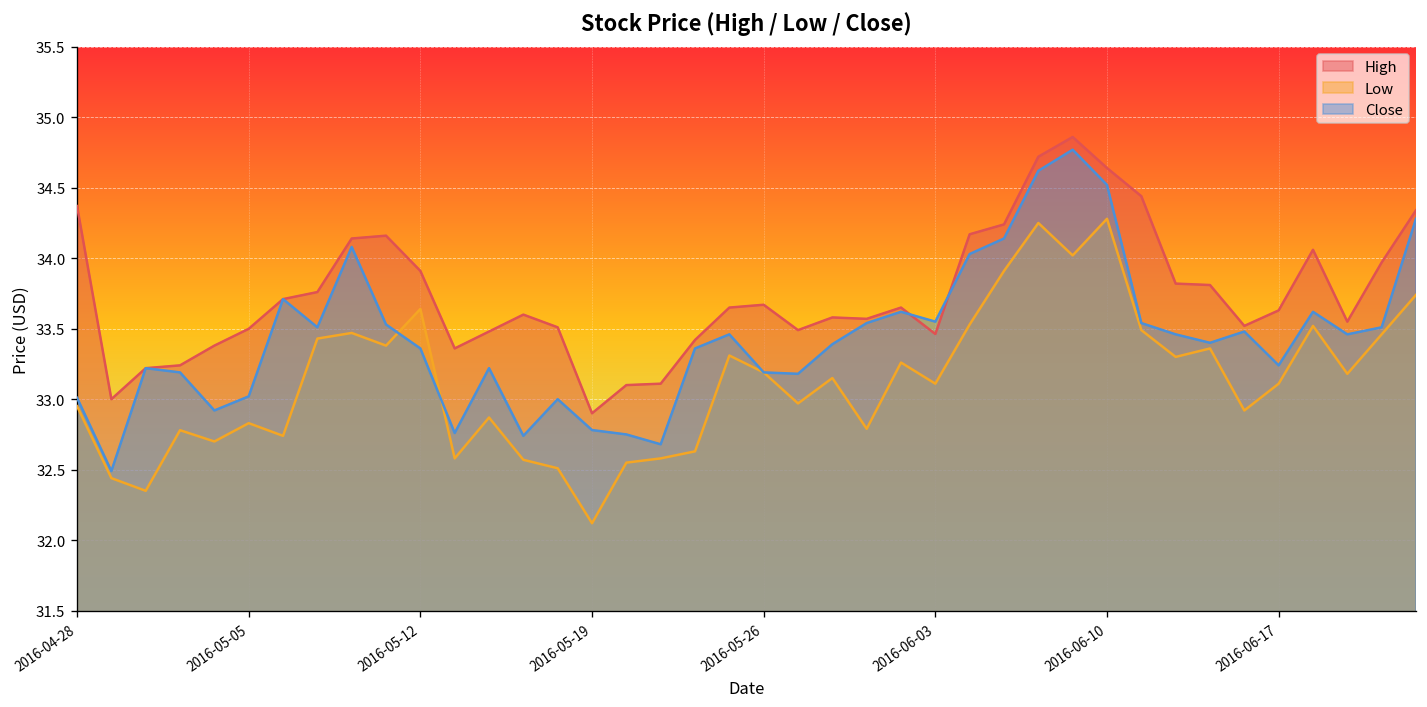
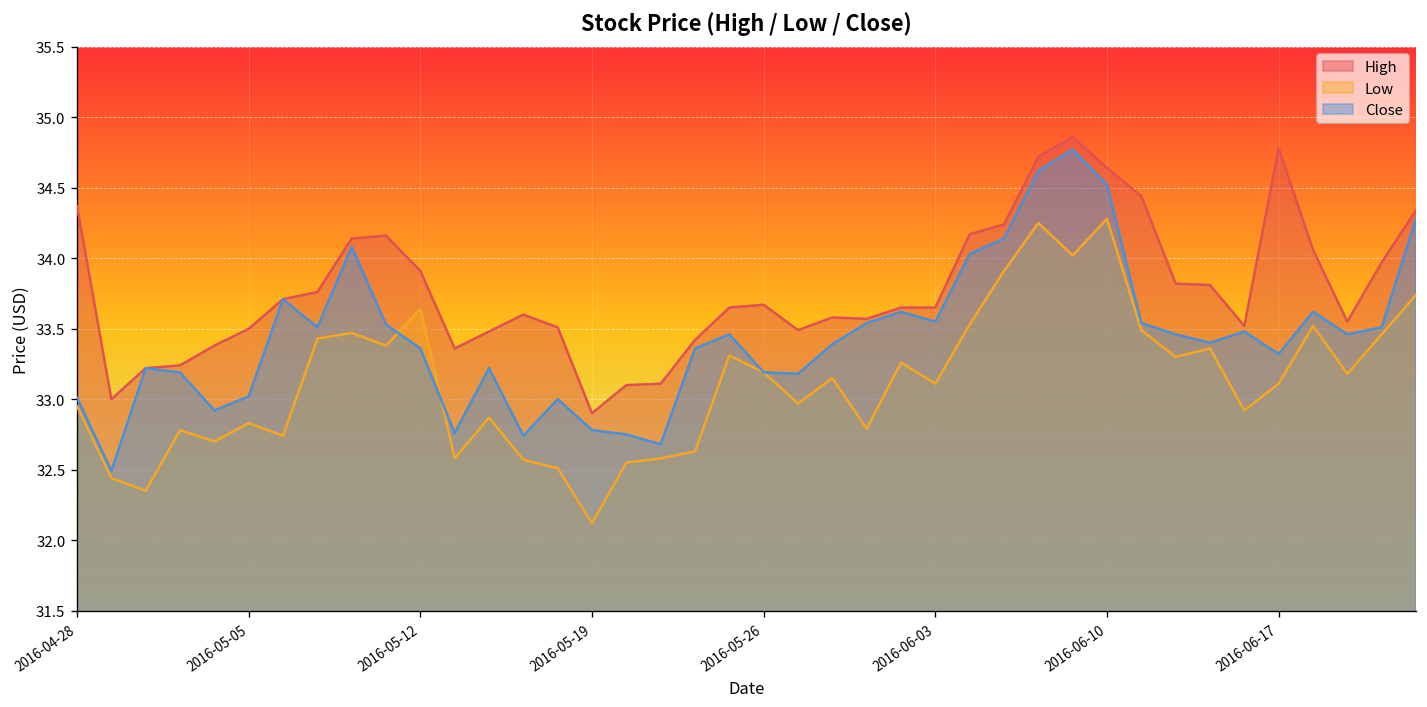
  {
    "High": {
      "2016-04-28": 34.37,
      "2016-05-05": 33.50,
      "2016-05-12": 33.91,
      "2016-05-19": 32.90,
      "2016-05-26": 33.67,
-     "2016-06-03": 33.46,
+     "2016-06-03": 33.65,
      "2016-06-10": 34.64,
-     "2016-06-17": 33.63
+     "2016-06-17": 34.78
    },
    "Low": {
      "2016-04-28": 32.95,
      "2016-05-05": 32.83,
      "2016-05-12": 33.64,
      "2016-05-19": 32.12,
      "2016-06-03": 33.11,
      "2016-06-10": 34.28,
      "2016-06-17": 33.11
    },
    "Close": {
      "2016-04-28": 33.01,
      "2016-05-05": 33.02,
      "2016-05-12": 33.36,
      "2016-05-19": 32.78,
      "2016-06-03": 33.55,
      "2016-06-10": 34.52,
-     "2016-06-17": 33.24
+     "2016-06-17": 33.32
    }
  }
